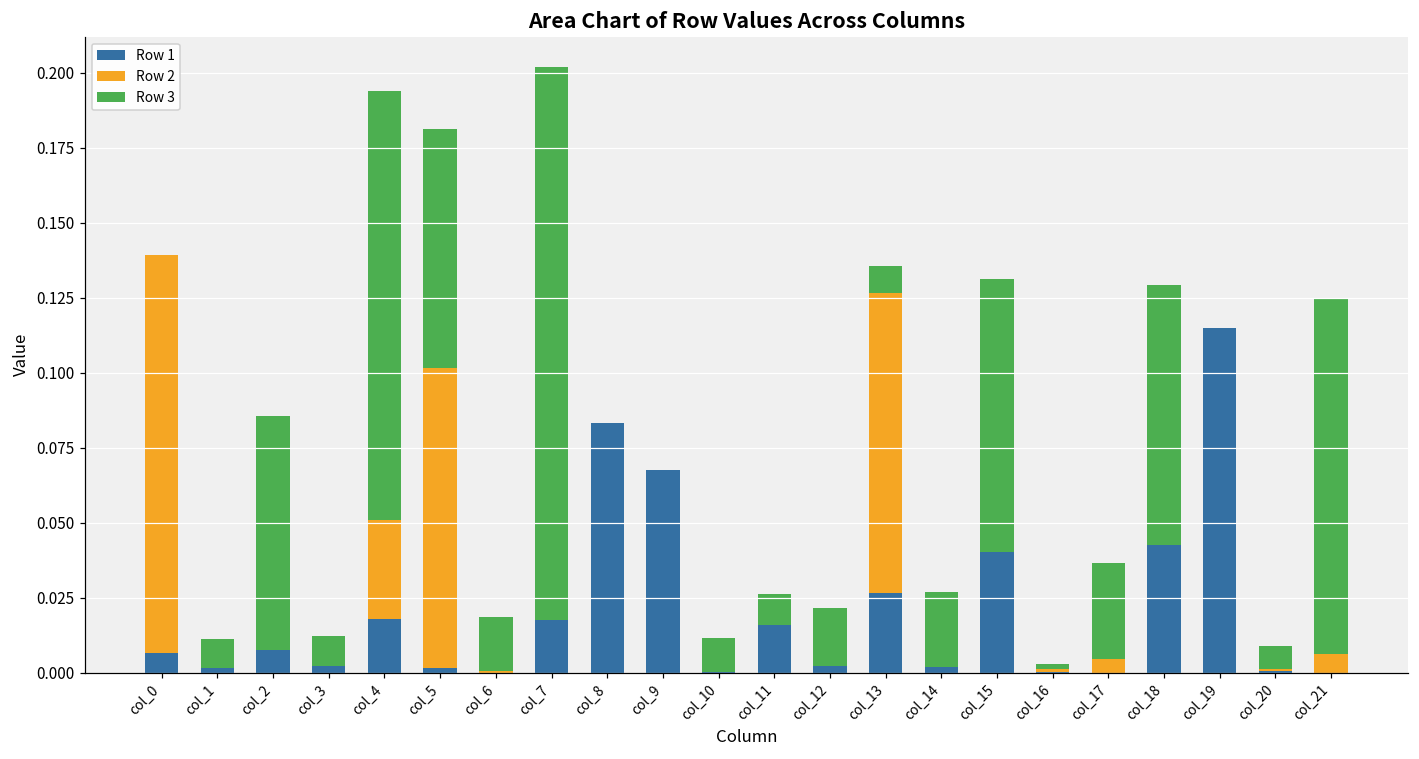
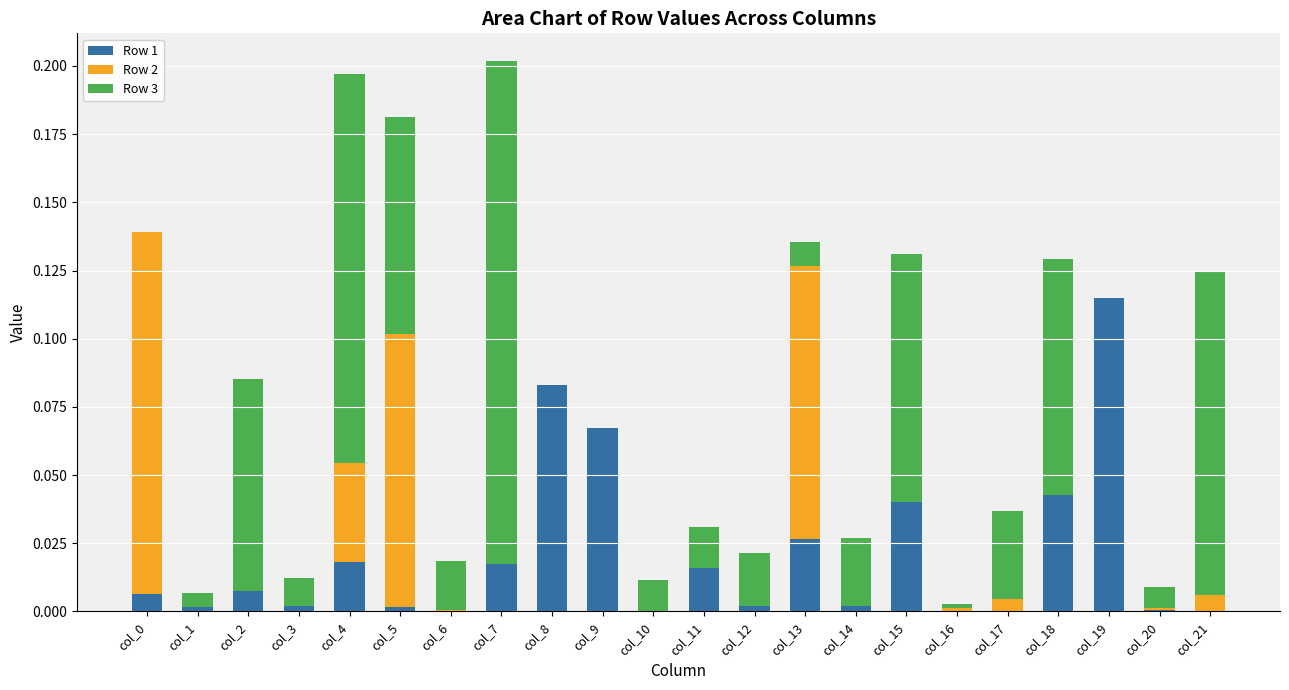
  {
    "Row 1": {
      "col_0": 0.007,
      "col_1": 0.001,
      "col_2": 0.008,
      "col_3": 0.002,
      "col_4": 0.018,
      "col_5": 0.002,
      "col_7": 0.017,
      "col_8": 0.083,
      "col_9": 0.067,
      "col_11": 0.016,
      "col_12": 0.002,
      "col_13": 0.027,
      "col_14": 0.002,
      "col_15": 0.040,
      "col_17": 0.000,
      "col_18": 0.043,
      "col_19": 0.115,
      "col_21": 0.000
    },
    "Row 2": {
      "col_0": 0.133,
      "col_1": 0.000,
      "col_2": 0.000,
      "col_3": 0.000,
-     "col_4": 0.033,
+     "col_4": 0.036,
      "col_5": 0.100,
      "col_7": 0.000,
      "col_8": 0.000,
      "col_9": 0.000,
      "col_11": 0.000,
      "col_12": 0.000,
      "col_13": 0.100,
      "col_14": 0.000,
      "col_15": 0.000,
      "col_16": 0.001,
      "col_17": 0.005,
      "col_18": 0.000,
      "col_19": 0.000,
      "col_21": 0.006
    },
    "Row 3": {
      "col_0": 0.000,
-     "col_1": 0.010,
+     "col_1": 0.005,
      "col_2": 0.078,
      "col_3": 0.010,
      "col_4": 0.143,
      "col_5": 0.080,
      "col_6": 0.018,
      "col_7": 0.184,
      "col_8": 0.000,
      "col_9": 0.000,
      "col_10": 0.011,
-     "col_11": 0.010,
+     "col_11": 0.015,
      "col_12": 0.020,
      "col_13": 0.009,
      "col_14": 0.025,
      "col_15": 0.091,
      "col_16": 0.002,
      "col_17": 0.032,
      "col_18": 0.087,
      "col_19": 0.000,
      "col_20": 0.008,
      "col_21": 0.119
    }
  }
